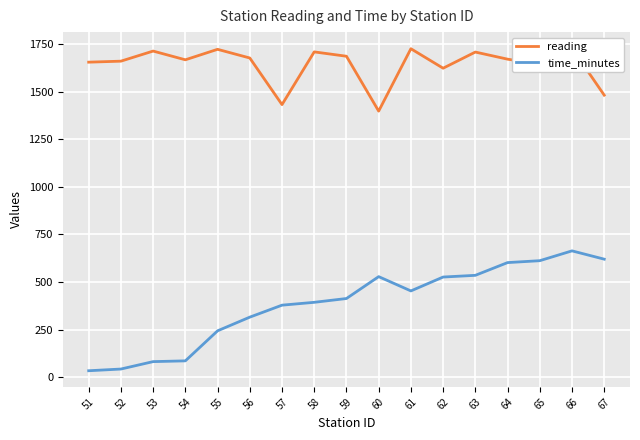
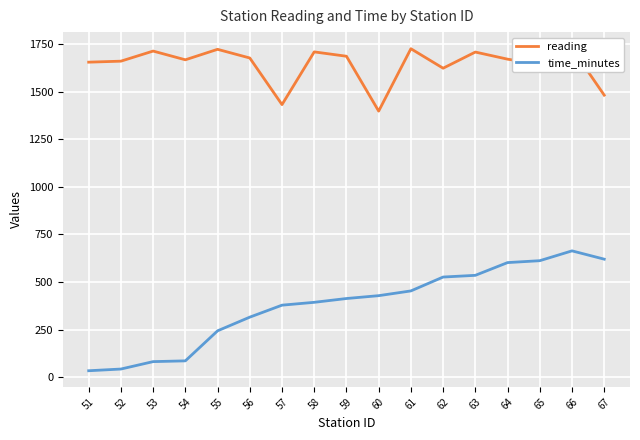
  {
    "reading": {
      "51": 1660,
      "52": 1660,
      "53": 1710,
      "54": 1670,
      "55": 1720,
      "56": 1680,
      "57": 1430,
      "58": 1710,
      "59": 1690,
      "60": 1400,
      "61": 1730,
      "62": 1620,
      "63": 1710,
      "64": 1670,
      "67": 1480
    },
    "time_minutes": {
      "51": 30,
      "52": 40,
      "53": 80,
      "54": 90,
      "55": 240,
      "56": 320,
      "57": 380,
      "58": 390,
      "59": 410,
-     "60": 530,
+     "60": 430,
      "61": 450,
      "62": 530,
      "63": 540,
      "64": 600,
      "65": 610,
      "66": 660,
      "67": 620
    }
  }
